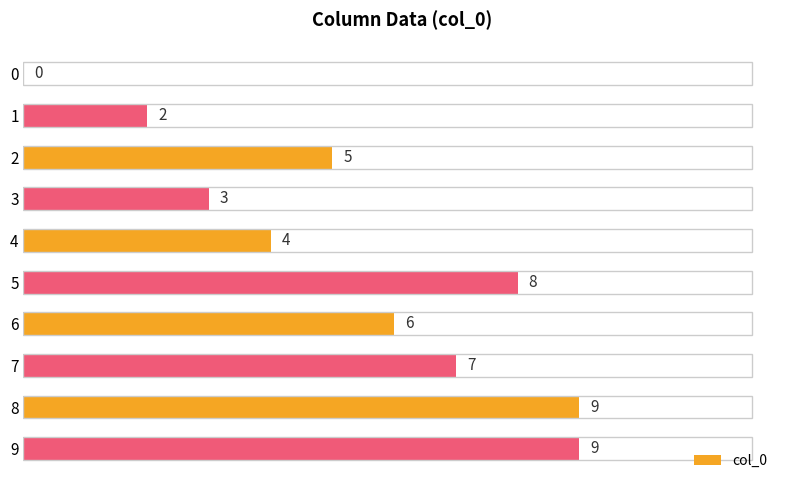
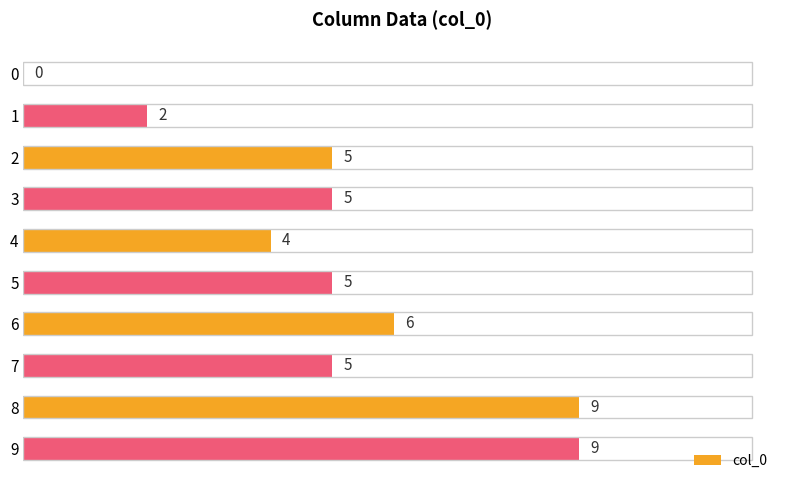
  {
    "0": 0,
    "1": 2,
    "2": 5,
-   "3": 3,
+   "3": 5,
    "4": 4,
-   "5": 8,
+   "5": 5,
    "6": 6,
-   "7": 7,
+   "7": 5,
    "8": 9,
    "9": 9
  }
